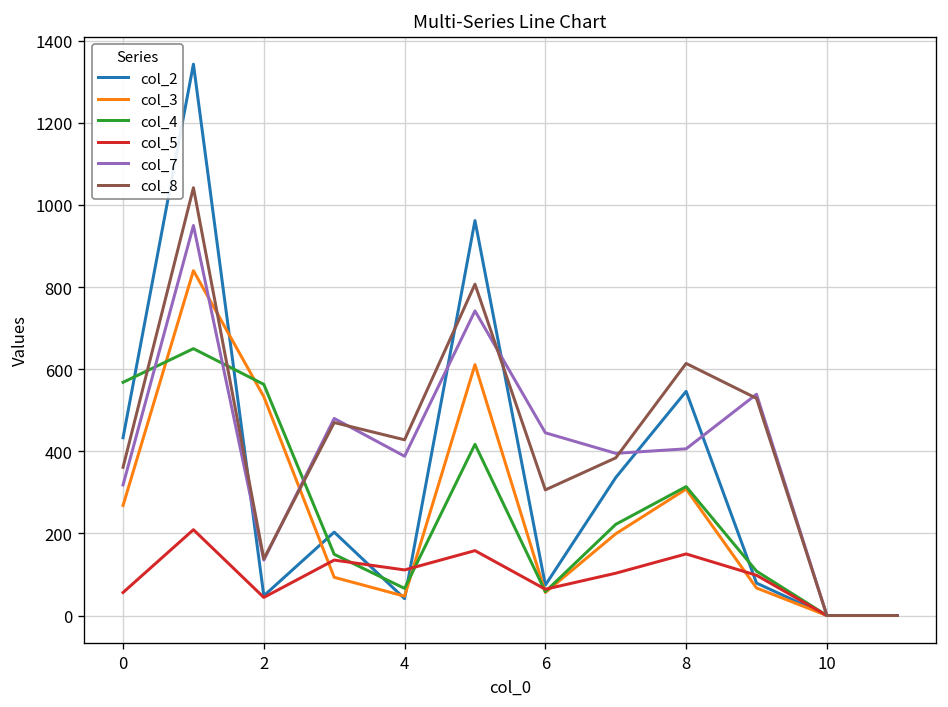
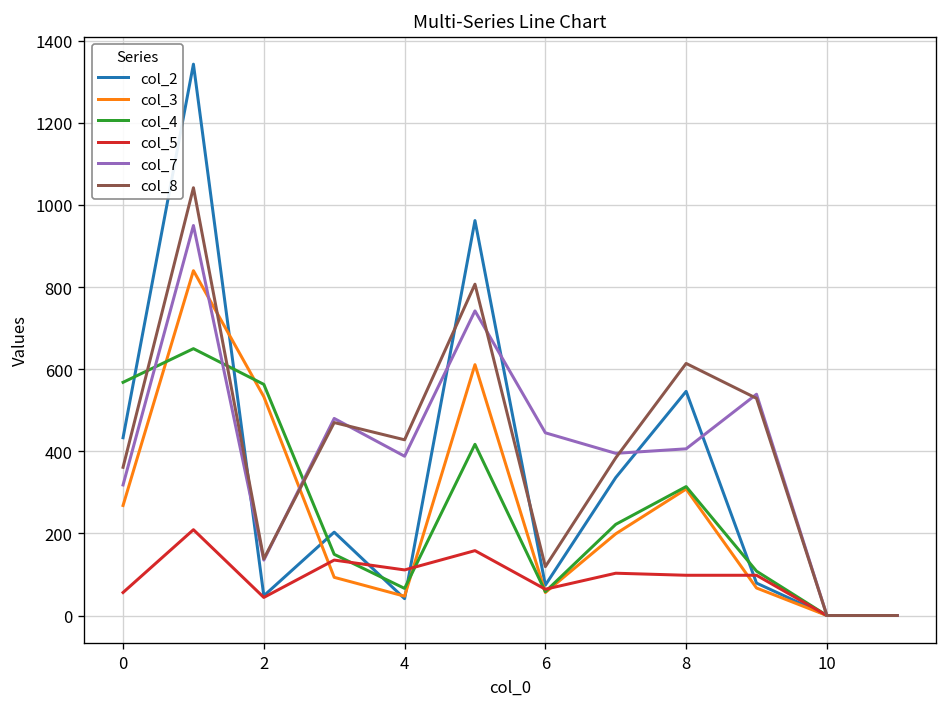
  {
    "col_2": {
      "0": 430,
      "6": 70,
      "8": 550
    },
    "col_3": {
      "0": 270,
      "2": 530
    },
    "col_4": {
      "0": 570,
      "2": 560,
      "4": 70
    },
    "col_5": {
      "0": 60,
      "4": 110,
-     "8": 150
+     "8": 100
    },
    "col_7": {
      "0": 320,
      "4": 390,
      "6": 450,
      "8": 410
    },
    "col_8": {
      "0": 360,
      "4": 430,
-     "6": 310,
+     "6": 120,
      "8": 610
    }
  }
